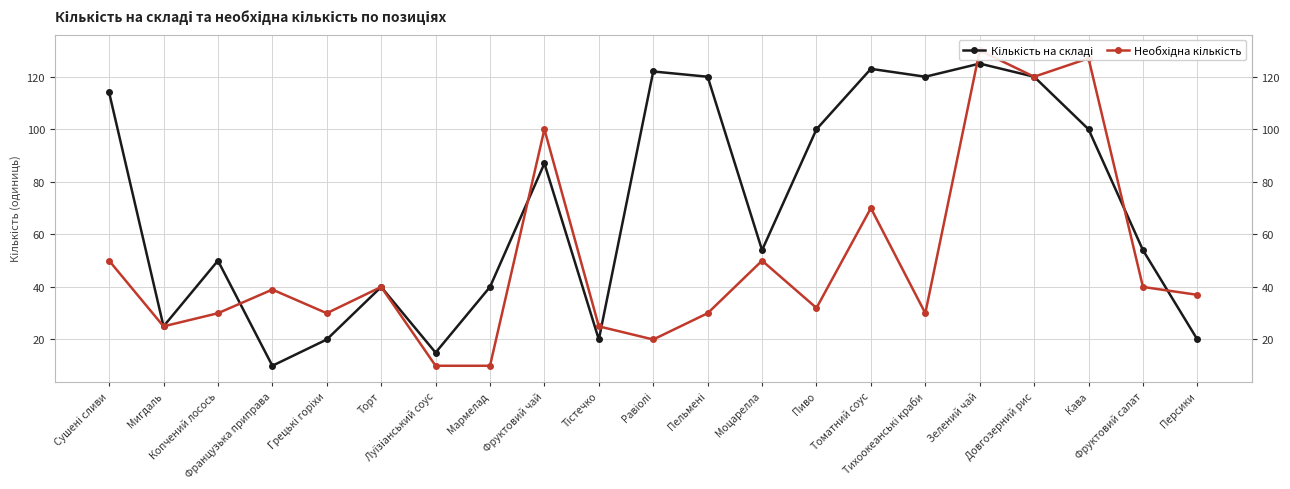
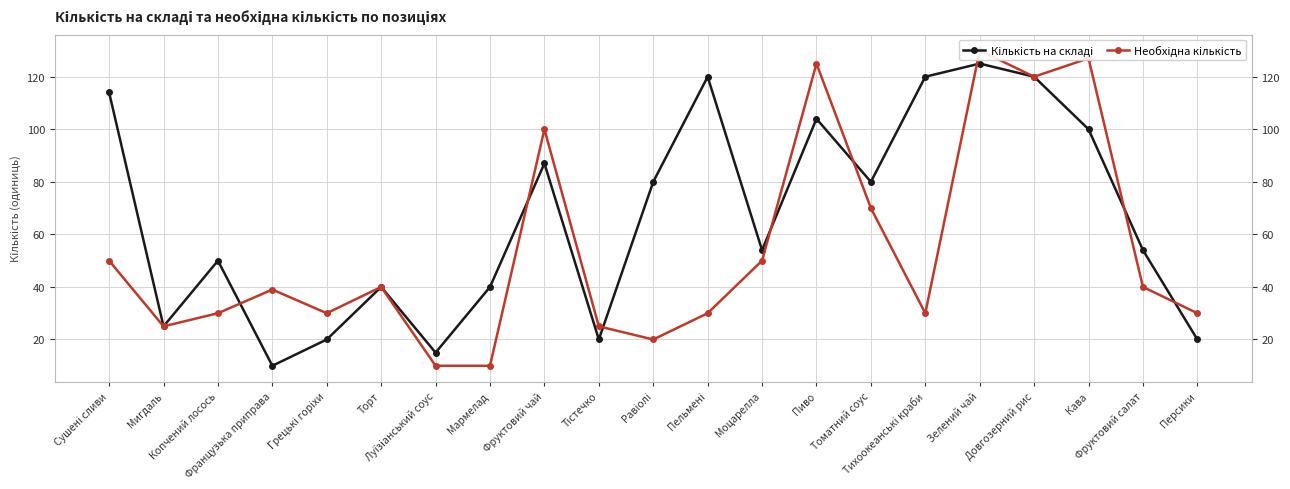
  {
    "Кількість на складі": {
      "Сушені сливи": 114,
      "Копчений лосось": 50,
      "Французька приправа": 10,
      "Грецькі горіхи": 20,
      "Луїзіанський соус": 15,
      "Мармелад": 40,
      "Фруктовий чай": 87,
      "Тістечко": 20,
-     "Равіолі": 122,
+     "Равіолі": 80,
      "Пельмені": 120,
      "Моцарелла": 54,
-     "Пиво": 100,
-     "Томатний соус": 123,
+     "Пиво": 104,
+     "Томатний соус": 80,
      "Тихоокеанські краби": 120,
      "Зелений чай": 125,
      "Кава": 100,
      "Фруктовий салат": 54,
      "Персики": 20
    },
    "Необхідна кількість": {
      "Сушені сливи": 50,
      "Копчений лосось": 30,
      "Французька приправа": 39,
      "Грецькі горіхи": 30,
      "Луїзіанський соус": 10,
      "Мармелад": 10,
      "Фруктовий чай": 100,
      "Тістечко": 25,
      "Равіолі": 20,
      "Пельмені": 30,
      "Моцарелла": 50,
-     "Пиво": 32,
+     "Пиво": 125,
      "Томатний соус": 70,
      "Тихоокеанські краби": 30,
      "Фруктовий салат": 40,
-     "Персики": 37
+     "Персики": 30
    }
  }
